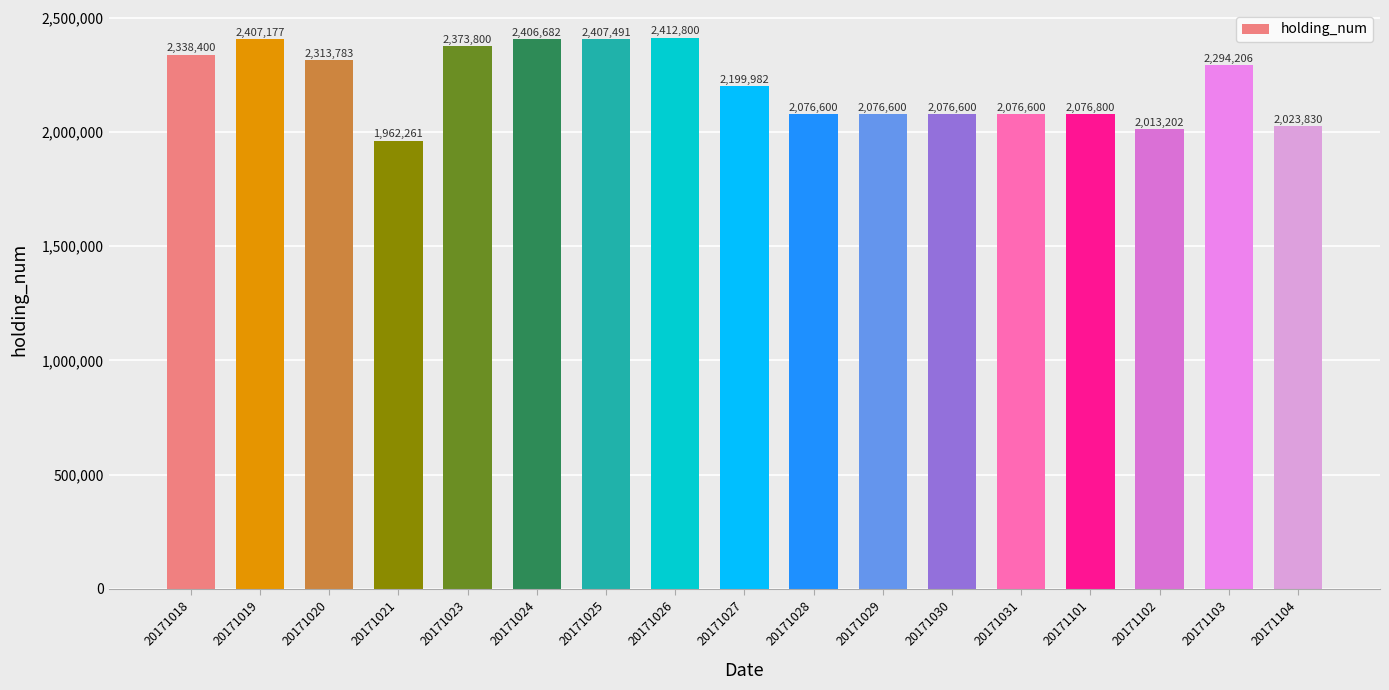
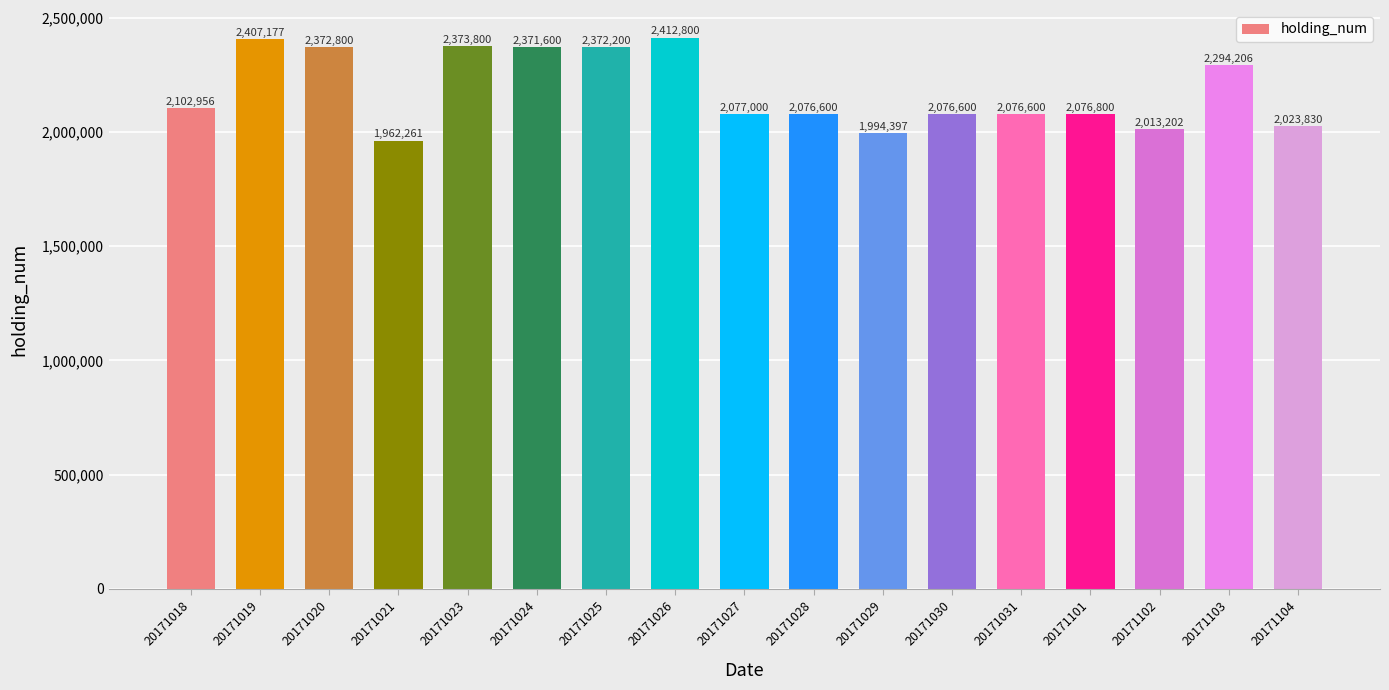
  {
-   "20171018": "2,338,400",
+   "20171018": "2,102,956",
    "20171019": "2,407,177",
-   "20171020": "2,313,783",
+   "20171020": "2,372,800",
    "20171021": "1,962,261",
    "20171023": "2,373,800",
-   "20171024": "2,406,682",
-   "20171025": "2,407,491",
+   "20171024": "2,371,600",
+   "20171025": "2,372,200",
    "20171026": "2,412,800",
-   "20171027": "2,199,982",
+   "20171027": "2,077,000",
    "20171028": "2,076,600",
-   "20171029": "2,076,600",
+   "20171029": "1,994,397",
    "20171030": "2,076,600",
    "20171031": "2,076,600",
    "20171101": "2,076,800",
    "20171102": "2,013,202",
    "20171103": "2,294,206",
    "20171104": "2,023,830"
  }
